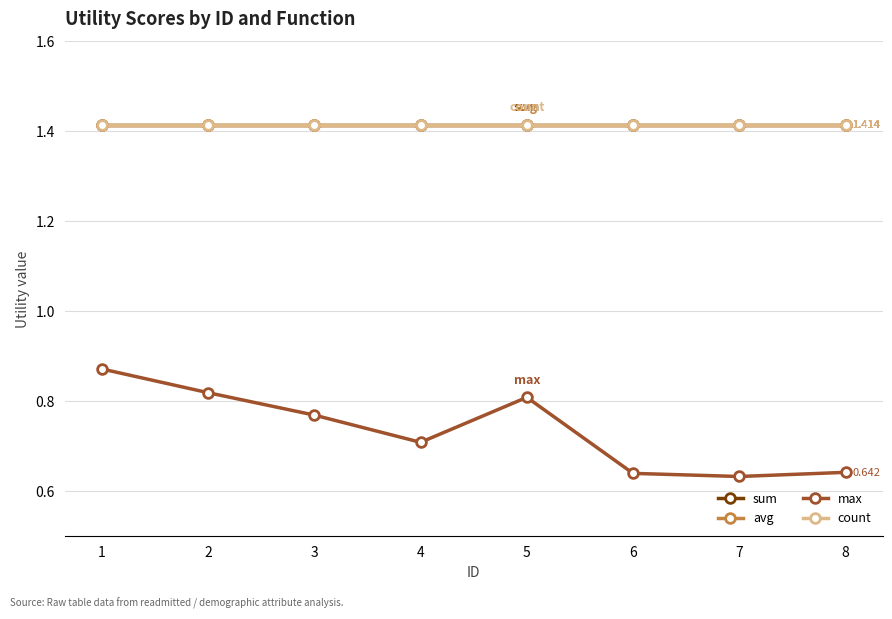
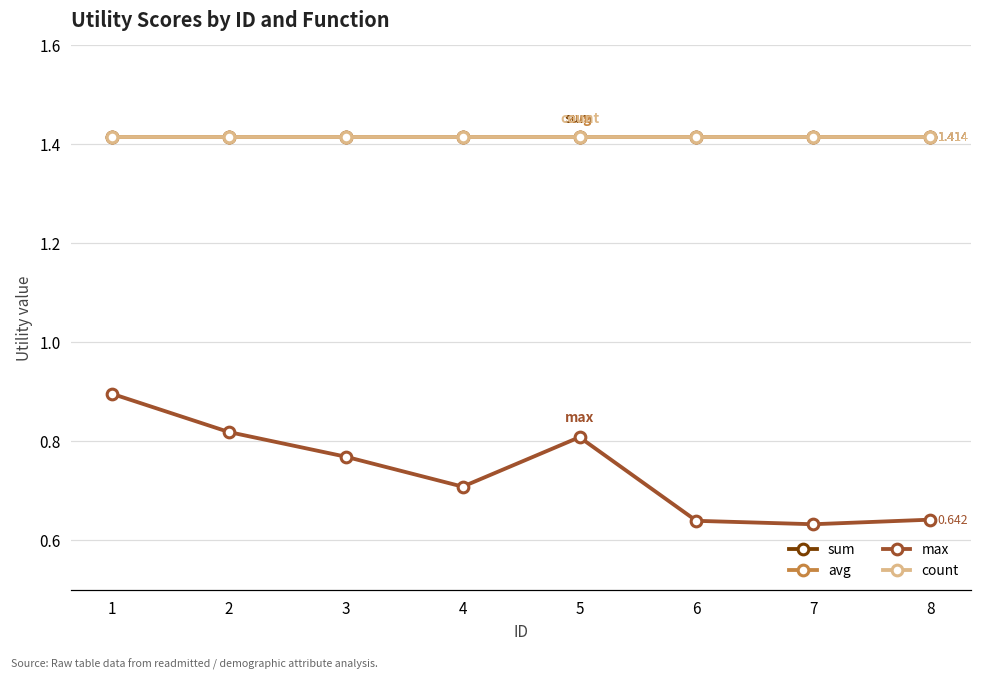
  {
    "count": {
      "1": 1.41,
      "2": 1.41,
      "3": 1.41,
      "4": 1.41,
      "5": 1.41,
      "6": 1.41,
      "7": 1.41
    },
    "max": {
-     "1": 0.87,
+     "1": 0.90,
      "2": 0.82,
      "3": 0.77,
      "4": 0.71,
      "5": 0.81,
      "6": 0.64,
      "7": 0.63
    }
  }
